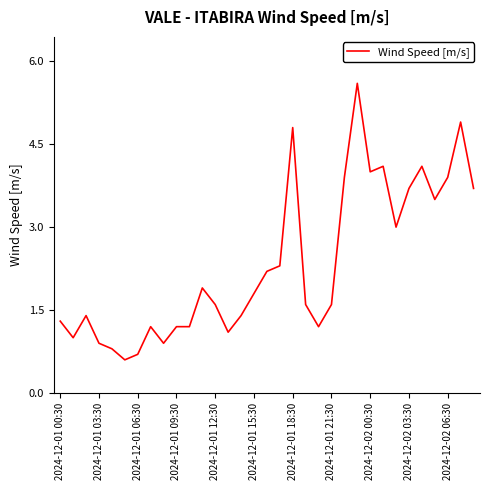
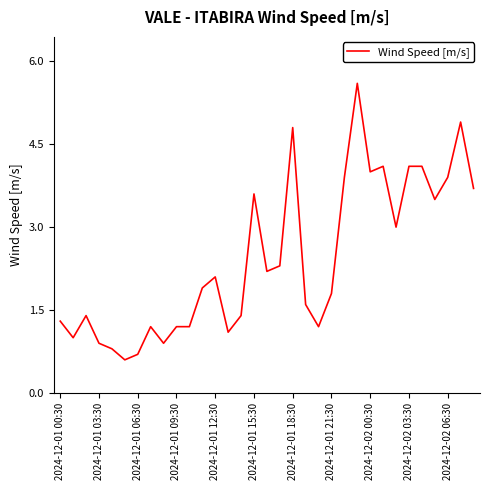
  {
    "2024-12-01 00:30": 1.3,
    "2024-12-01 03:30": 0.9,
    "2024-12-01 06:30": 0.7,
    "2024-12-01 09:30": 1.2,
-   "2024-12-01 12:30": 1.6,
-   "2024-12-01 15:30": 1.8,
+   "2024-12-01 12:30": 2.1,
+   "2024-12-01 15:30": 3.6,
    "2024-12-01 18:30": 4.8,
-   "2024-12-01 21:30": 1.6,
+   "2024-12-01 21:30": 1.8,
    "2024-12-02 00:30": 4.0,
-   "2024-12-02 03:30": 3.7,
+   "2024-12-02 03:30": 4.1,
    "2024-12-02 06:30": 3.9
  }
